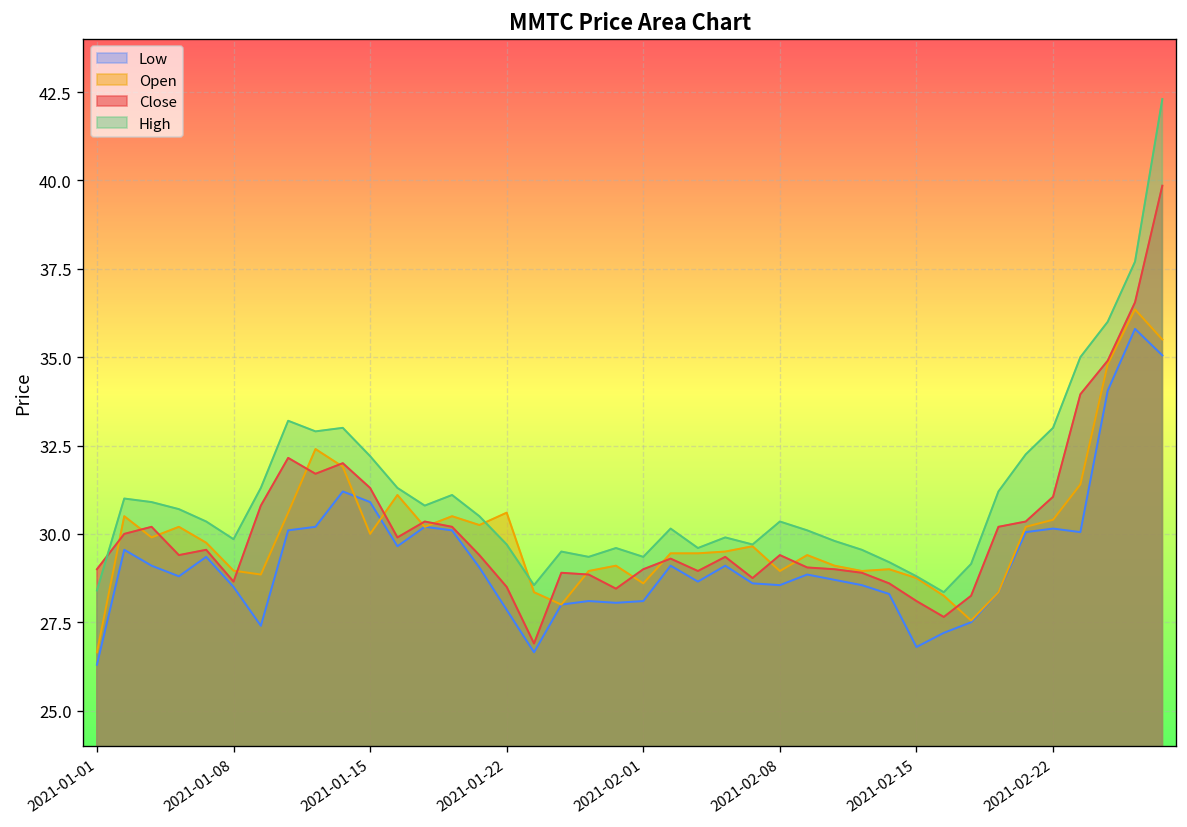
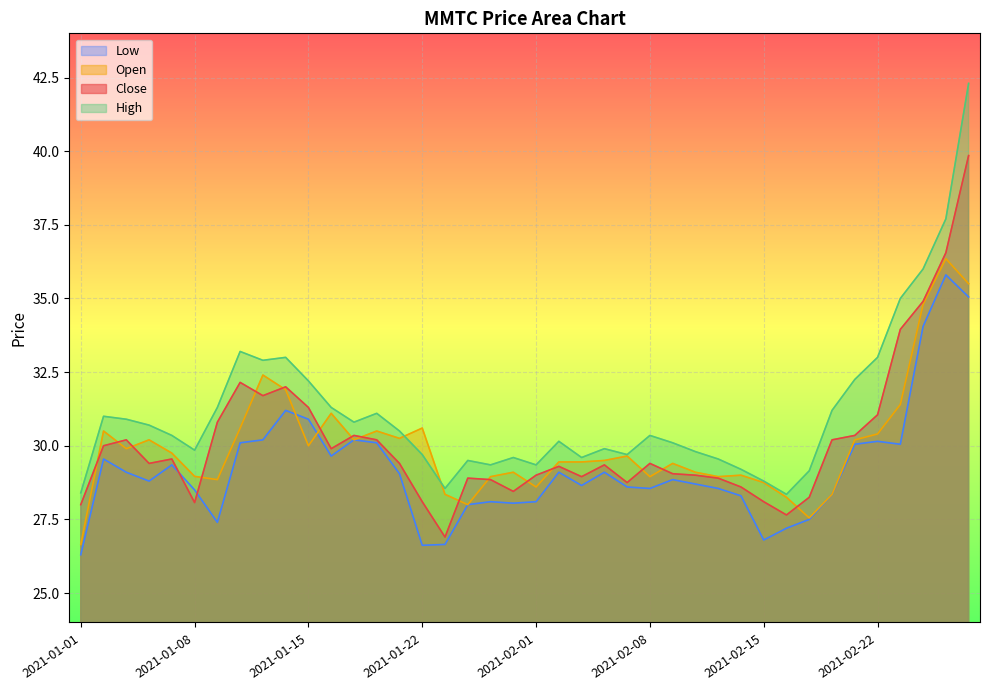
  {
    "Low": {
      "2021-01-01": 26.3,
      "2021-01-08": 28.5,
      "2021-01-15": 30.9,
-     "2021-01-22": 27.9,
+     "2021-01-22": 26.6,
      "2021-02-01": 28.1,
      "2021-02-08": 28.6,
      "2021-02-15": 26.8,
      "2021-02-22": 30.2
    },
    "Open": {
      "2021-01-01": 26.7,
      "2021-01-08": 29.0,
      "2021-01-15": 30.0,
      "2021-01-22": 30.6,
      "2021-02-01": 28.6,
      "2021-02-08": 29.0,
      "2021-02-22": 30.4
    },
    "Close": {
-     "2021-01-01": 29,
-     "2021-01-08": 28.7,
+     "2021-01-01": 28,
+     "2021-01-08": 28.1,
      "2021-01-15": 31.3,
-     "2021-01-22": 28.5,
+     "2021-01-22": 28.1,
      "2021-02-01": 29.0,
      "2021-02-08": 29.4,
      "2021-02-15": 28.1,
      "2021-02-22": 31.1
    },
    "High": {
      "2021-01-01": 28.4,
      "2021-01-08": 29.9,
      "2021-01-15": 32.2,
      "2021-01-22": 29.7,
      "2021-02-01": 29.4,
      "2021-02-08": 30.4,
      "2021-02-22": 33.0
    }
  }
